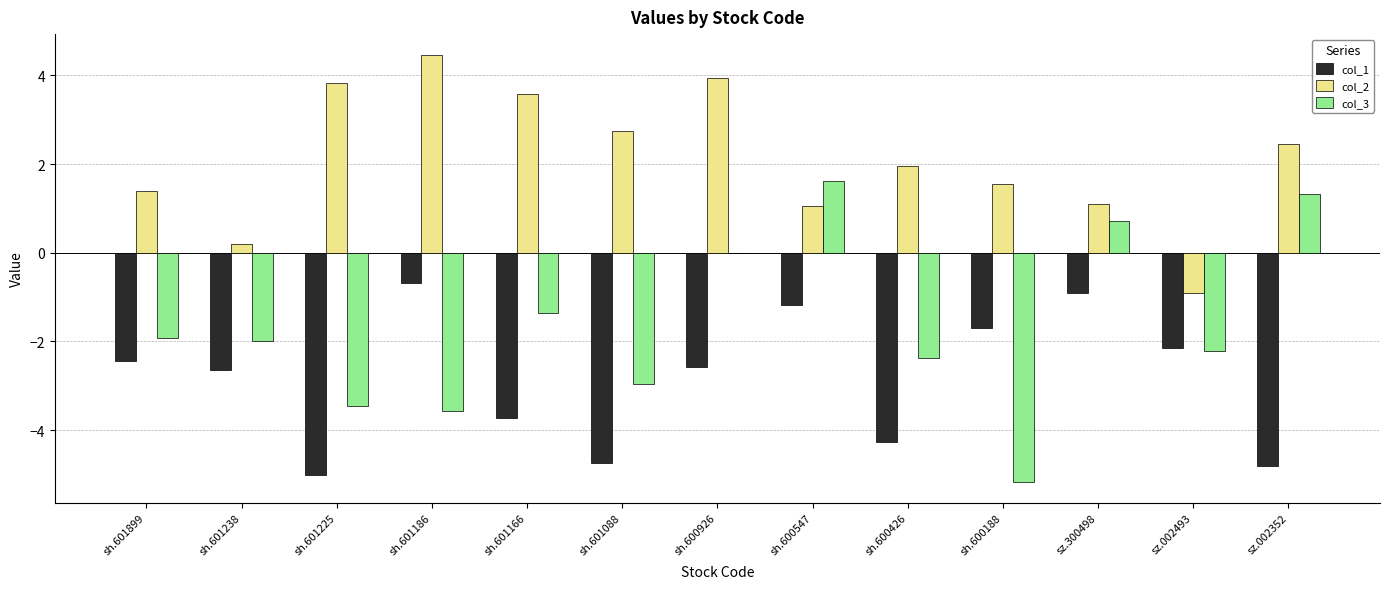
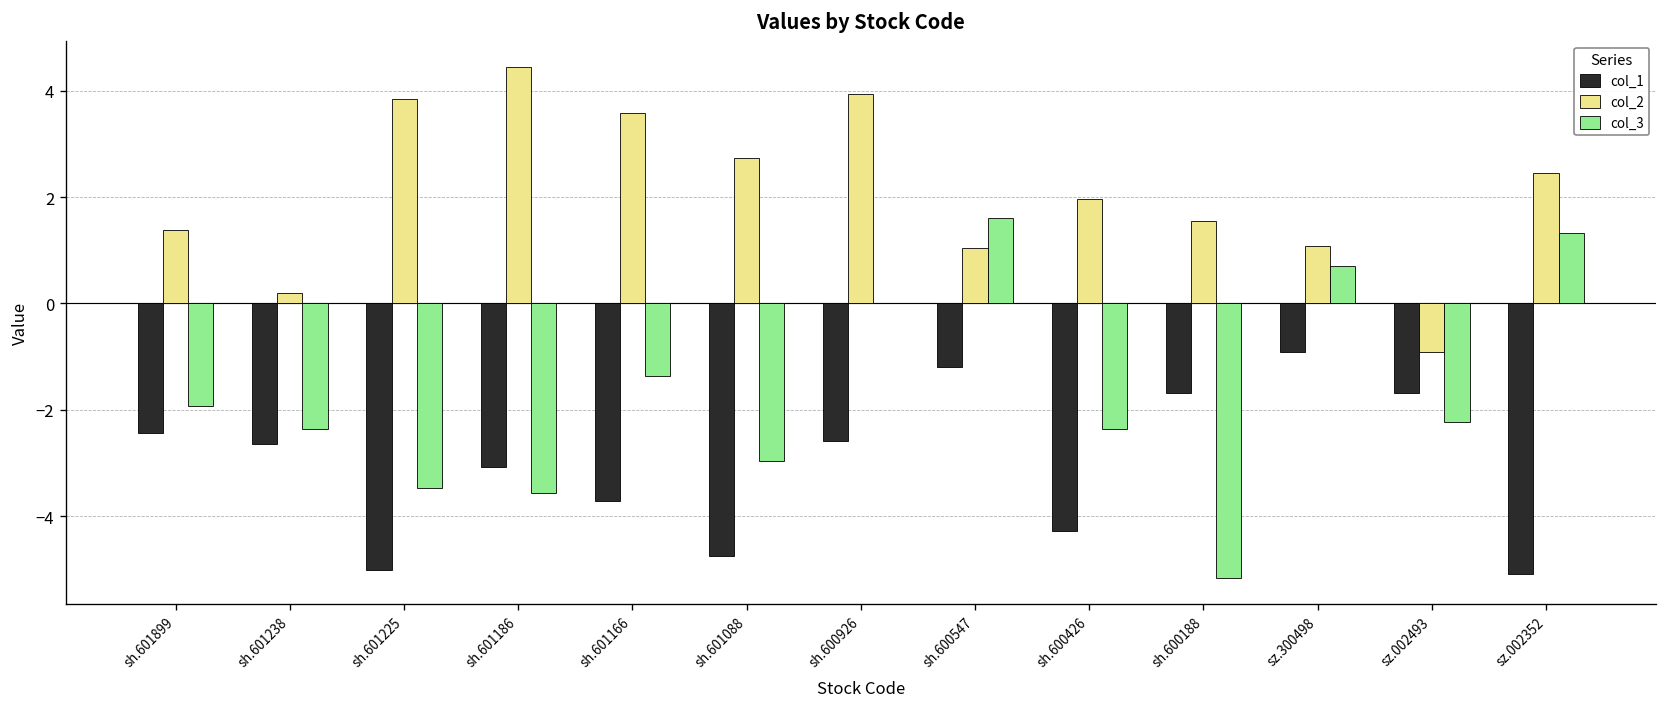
  {
    "col_1": {
      "sh.601899": -2.4,
      "sh.601238": -2.6,
      "sh.601225": -5.0,
-     "sh.601186": -0.7,
+     "sh.601186": -3.1,
      "sh.601166": -3.7,
      "sh.601088": -4.8,
      "sh.600926": -2.6,
      "sh.600547": -1.2,
      "sh.600426": -4.3,
      "sh.600188": -1.7,
      "sz.300498": -0.9,
-     "sz.002493": -2.2,
-     "sz.002352": -4.8
+     "sz.002493": -1.7,
+     "sz.002352": -5.1
    },
    "col_2": {
      "sh.601899": 1.4,
      "sh.601238": 0.2,
      "sh.601225": 3.8,
      "sh.601186": 4.5,
      "sh.601166": 3.6,
      "sh.601088": 2.7,
      "sh.600926": 3.9,
      "sh.600547": 1.0,
      "sh.600426": 2.0,
      "sh.600188": 1.5,
      "sz.300498": 1.1,
      "sz.002493": -0.9,
      "sz.002352": 2.5
    },
    "col_3": {
      "sh.601899": -1.9,
-     "sh.601238": -2.0,
+     "sh.601238": -2.4,
      "sh.601225": -3.5,
      "sh.601186": -3.6,
      "sh.601166": -1.4,
      "sh.601088": -3.0,
      "sh.600926": 0.0,
      "sh.600547": 1.6,
      "sh.600426": -2.4,
      "sh.600188": -5.2,
      "sz.300498": 0.7,
      "sz.002493": -2.2,
      "sz.002352": 1.3
    }
  }
